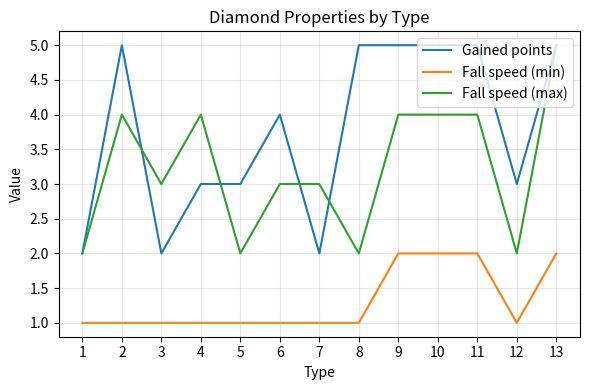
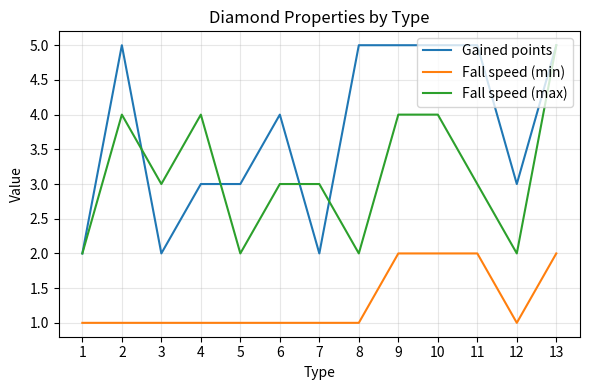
  {
    "Gained points": {
      "2": 5,
      "3": 2,
      "4": 3,
      "5": 3,
      "6": 4,
      "7": 2,
      "8": 5,
      "9": 5,
      "12": 3
    },
    "Fall speed (min)": {
      "1": 1,
      "2": 1,
      "3": 1,
      "4": 1,
      "5": 1,
      "6": 1,
      "7": 1,
      "8": 1,
      "9": 2,
      "10": 2,
      "11": 2,
      "12": 1,
      "13": 2
    },
    "Fall speed (max)": {
      "2": 4,
      "3": 3,
      "4": 4,
      "5": 2,
      "6": 3,
      "7": 3,
      "8": 2,
      "9": 4,
      "10": 4,
-     "11": 4,
+     "11": 3,
      "12": 2
    }
  }
